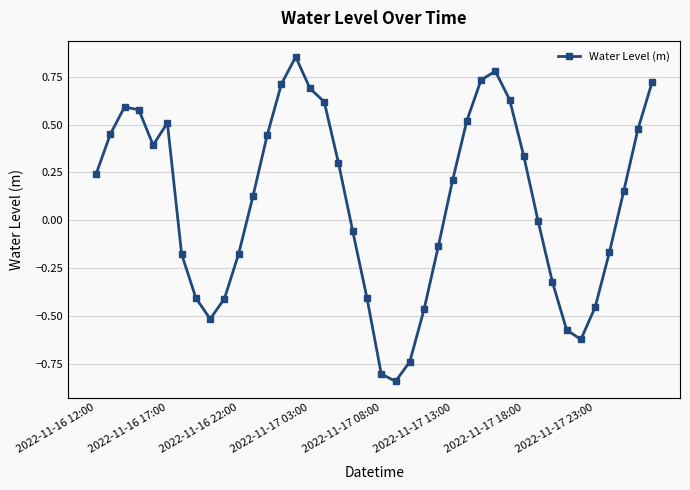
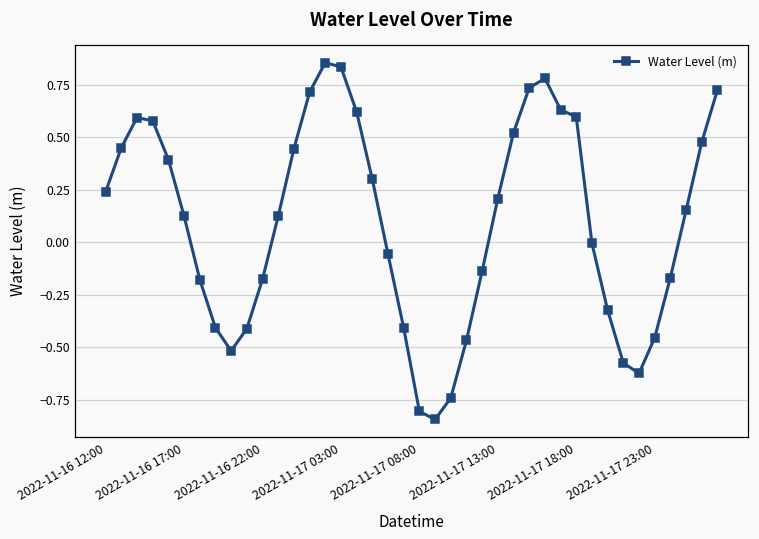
  {
    "2022-11-16 12:00": 0.24,
-   "2022-11-16 17:00": 0.51,
+   "2022-11-16 17:00": 0.12,
    "2022-11-16 22:00": -0.18,
-   "2022-11-17 03:00": 0.69,
+   "2022-11-17 03:00": 0.83,
    "2022-11-17 08:00": -0.80,
    "2022-11-17 13:00": 0.21,
-   "2022-11-17 18:00": 0.33,
+   "2022-11-17 18:00": 0.60,
    "2022-11-17 23:00": -0.45
  }
